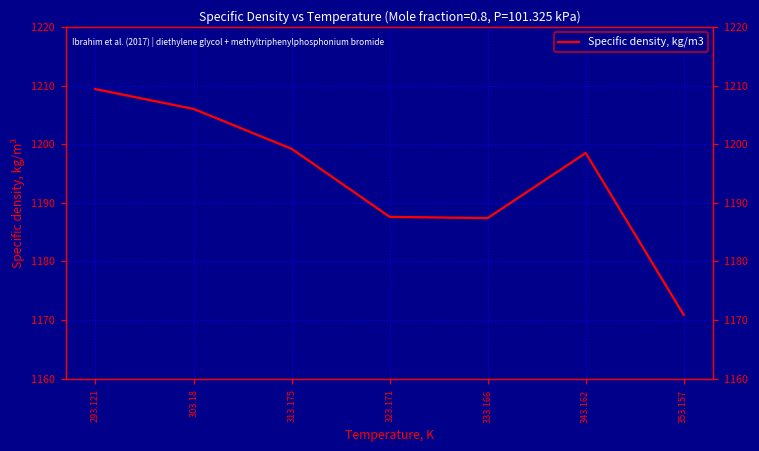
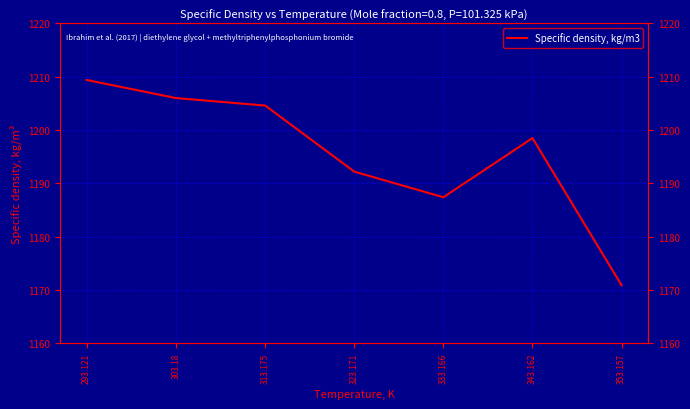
  {
    "293.121": 1209,
    "303.18": 1206,
-   "313.175": 1199,
-   "323.171": 1188,
+   "313.175": 1205,
+   "323.171": 1192,
    "333.166": 1187,
    "343.162": 1199,
    "353.157": 1171
  }
